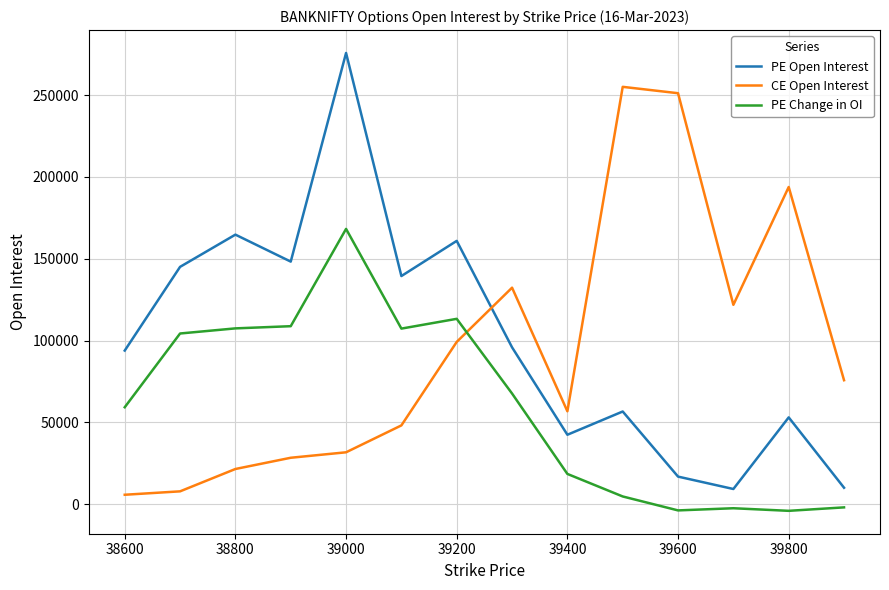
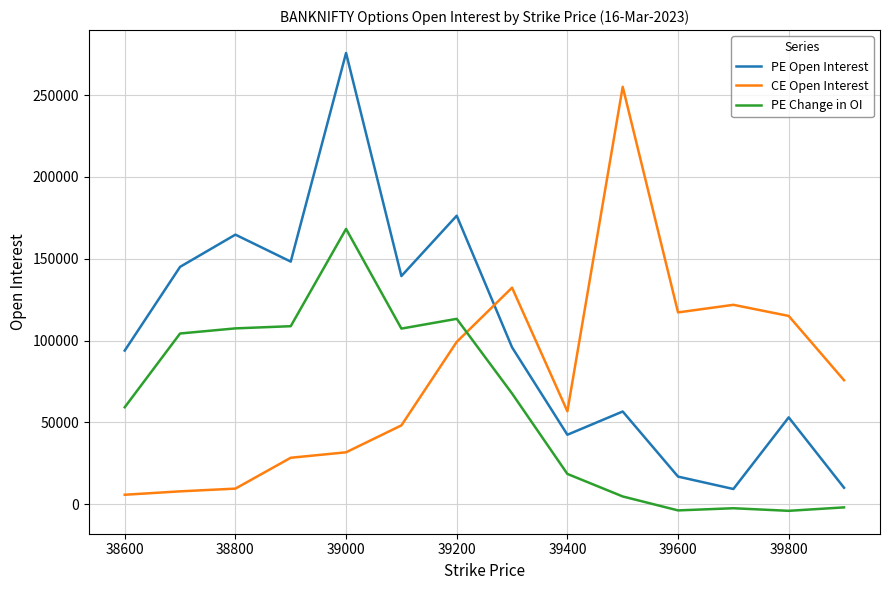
  {
    "PE Open Interest": {
      "38600": 94000,
      "38800": 165000,
      "39000": 276000,
-     "39200": 161000,
+     "39200": 176000,
      "39400": 42000,
      "39600": 17000,
      "39800": 53000
    },
    "CE Open Interest": {
      "38600": 6000,
-     "38800": 21000,
+     "38800": 9000,
      "39000": 32000,
      "39200": 99000,
      "39400": 57000,
-     "39600": 251000,
-     "39800": 194000
+     "39600": 117000,
+     "39800": 115000
    },
    "PE Change in OI": {
      "38600": 59000,
      "38800": 107000,
      "39000": 168000,
      "39200": 113000,
      "39400": 18000,
      "39600": -4000,
      "39800": -4000
    }
  }
